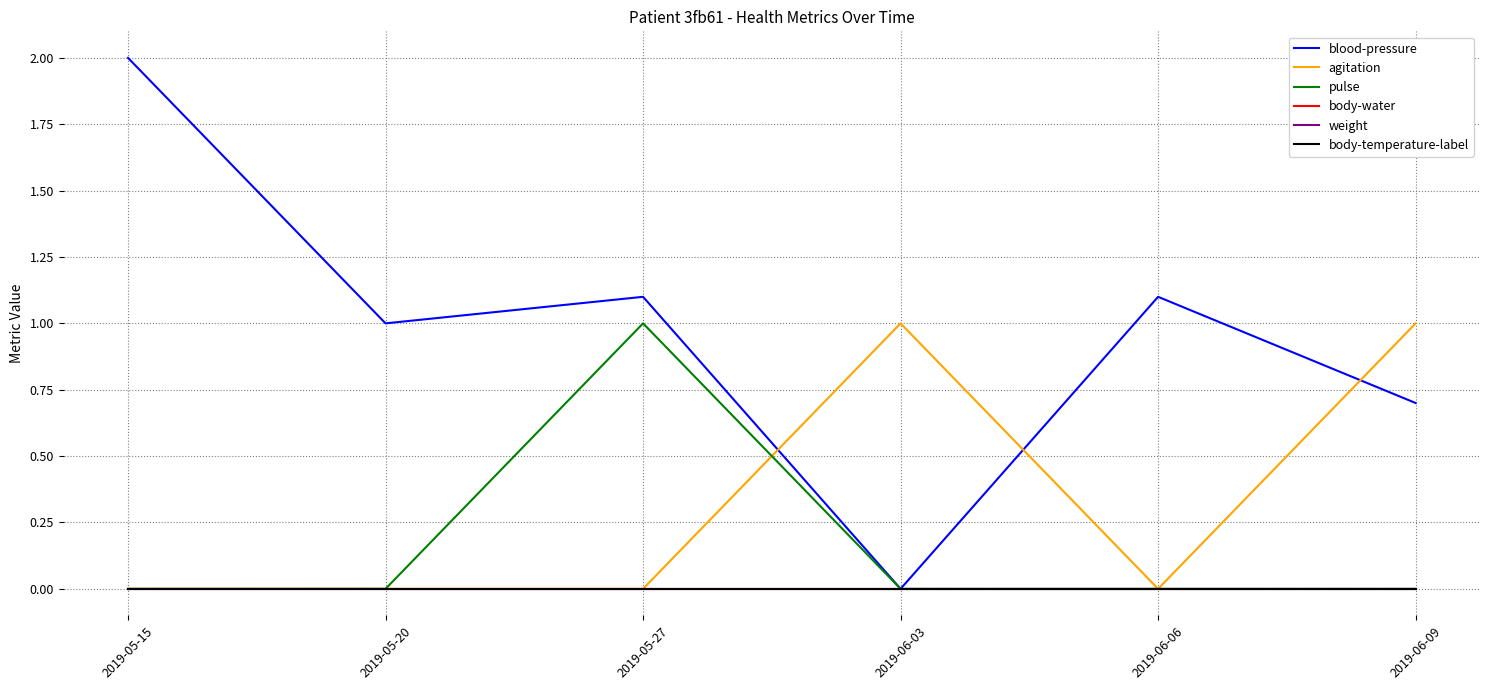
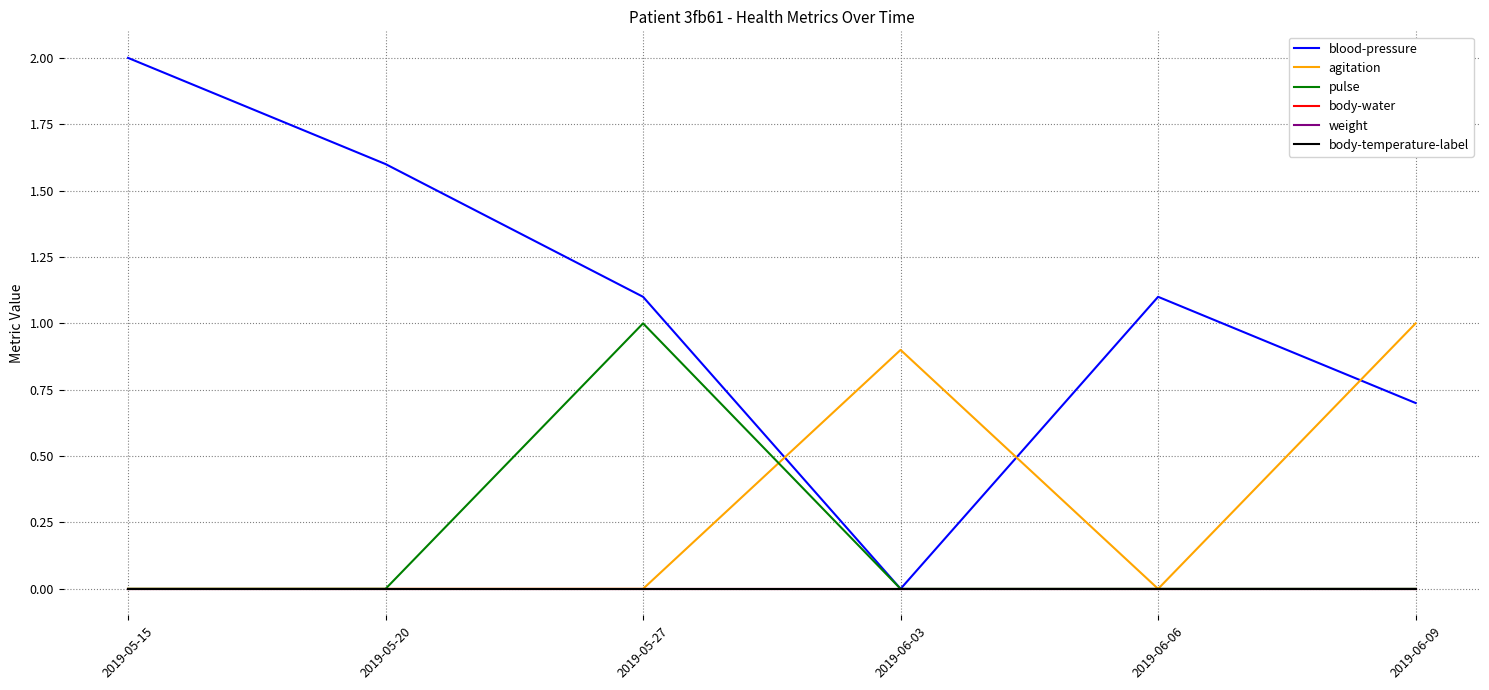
  {
    "blood-pressure": {
      "2019-05-15": 2.0,
-     "2019-05-20": 1.0,
+     "2019-05-20": 1.6,
      "2019-05-27": 1.1,
      "2019-06-06": 1.1,
      "2019-06-09": 0.7
    },
    "agitation": {
-     "2019-06-03": 1.0,
+     "2019-06-03": 0.9,
      "2019-06-09": 1.0
    },
    "pulse": {
      "2019-05-27": 1.0
    }
  }
